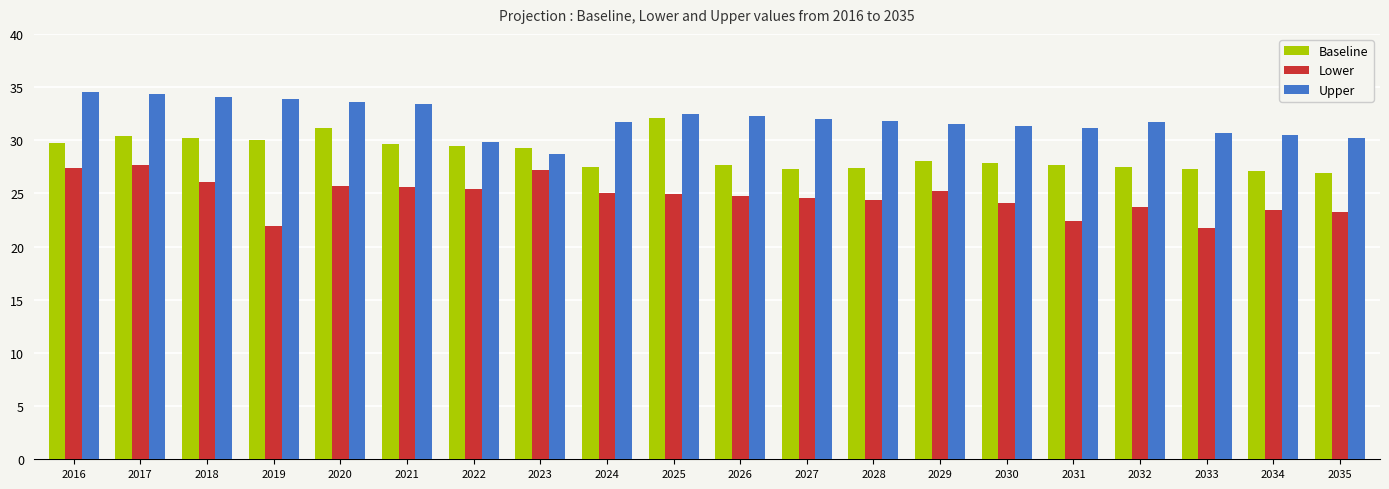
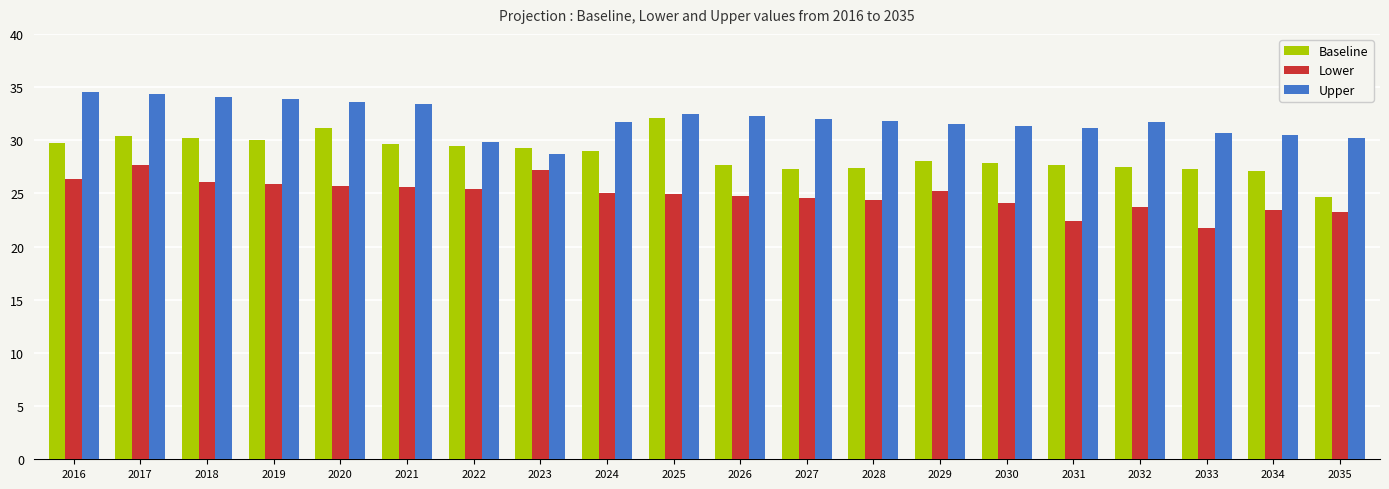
  {
    "Baseline": {
      "2016": 29.7,
      "2017": 30.4,
      "2018": 30.2,
      "2019": 30.0,
      "2020": 31.1,
      "2021": 29.6,
      "2022": 29.4,
      "2023": 29.2,
-     "2024": 27.5,
+     "2024": 29.0,
      "2025": 32.1,
      "2026": 27.7,
      "2027": 27.3,
      "2028": 27.4,
      "2029": 28.1,
      "2030": 27.9,
      "2031": 27.7,
      "2032": 27.5,
      "2033": 27.3,
      "2034": 27.1,
-     "2035": 26.9
+     "2035": 24.7
    },
    "Lower": {
-     "2016": 27.4,
+     "2016": 26.4,
      "2017": 27.7,
      "2018": 26.1,
-     "2019": 21.9,
+     "2019": 25.9,
      "2020": 25.7,
      "2021": 25.6,
      "2022": 25.4,
      "2023": 27.2,
      "2024": 25.1,
      "2025": 24.9,
      "2026": 24.8,
      "2027": 24.6,
      "2028": 24.4,
      "2029": 25.2,
      "2030": 24.1,
      "2031": 22.4,
      "2032": 23.8,
      "2033": 21.7,
      "2034": 23.4,
      "2035": 23.3
    },
    "Upper": {
      "2016": 34.5,
      "2017": 34.3,
      "2018": 34.1,
      "2019": 33.9,
      "2020": 33.6,
      "2021": 33.4,
      "2022": 29.9,
      "2023": 28.7,
      "2024": 31.8,
      "2025": 32.5,
      "2026": 32.2,
      "2027": 32.0,
      "2028": 31.8,
      "2029": 31.6,
      "2030": 31.3,
      "2031": 31.1,
      "2032": 31.7,
      "2033": 30.7,
      "2034": 30.5,
      "2035": 30.2
    }
  }
